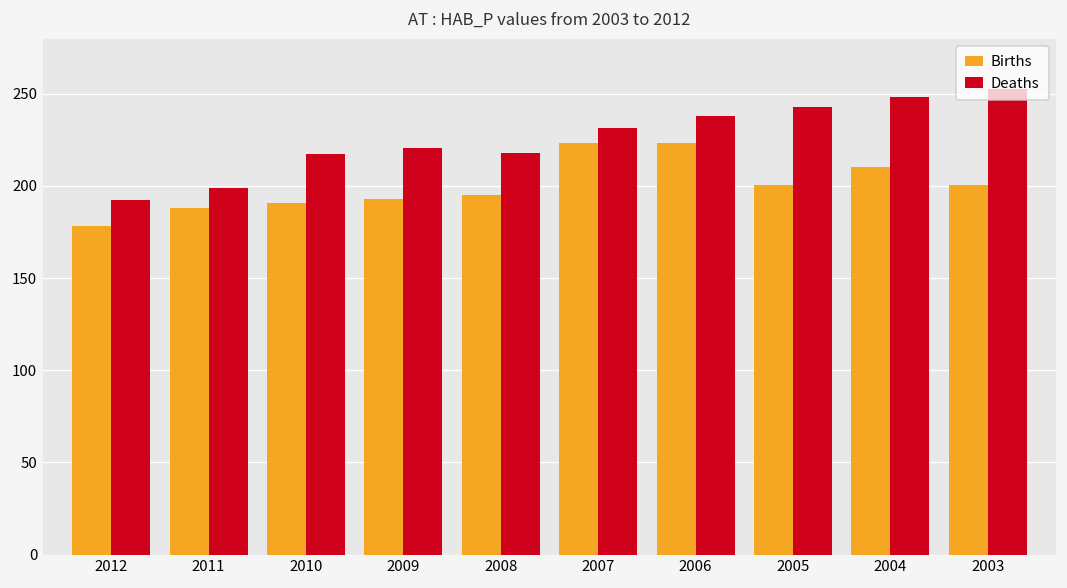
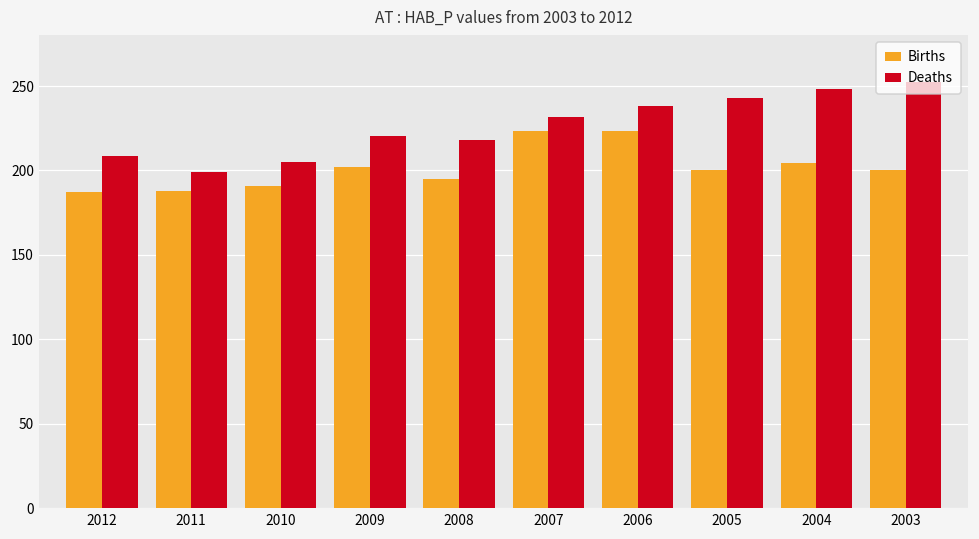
  {
    "Births": {
-     "2012": 178,
+     "2012": 187,
      "2011": 188,
      "2010": 191,
-     "2009": 193,
+     "2009": 202,
      "2008": 195,
      "2007": 223,
      "2006": 223,
      "2005": 200,
-     "2004": 210,
+     "2004": 204,
      "2003": 201
    },
    "Deaths": {
-     "2012": 192,
+     "2012": 209,
      "2011": 199,
-     "2010": 217,
+     "2010": 205,
      "2009": 220,
      "2008": 218,
      "2007": 232,
      "2006": 238,
      "2005": 243,
      "2004": 248
    }
  }
